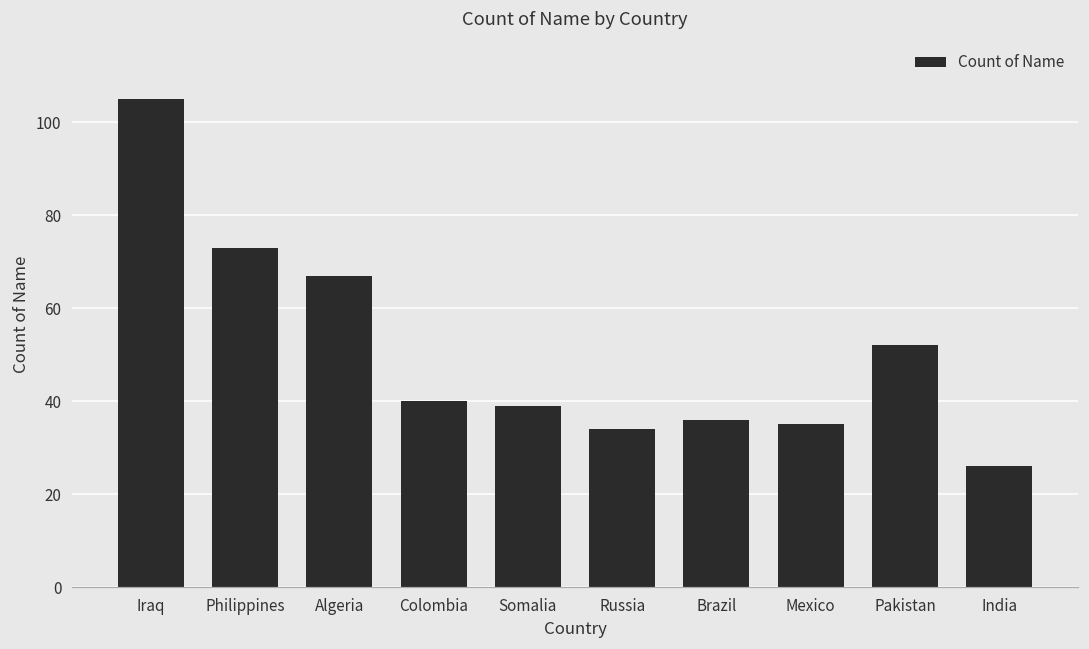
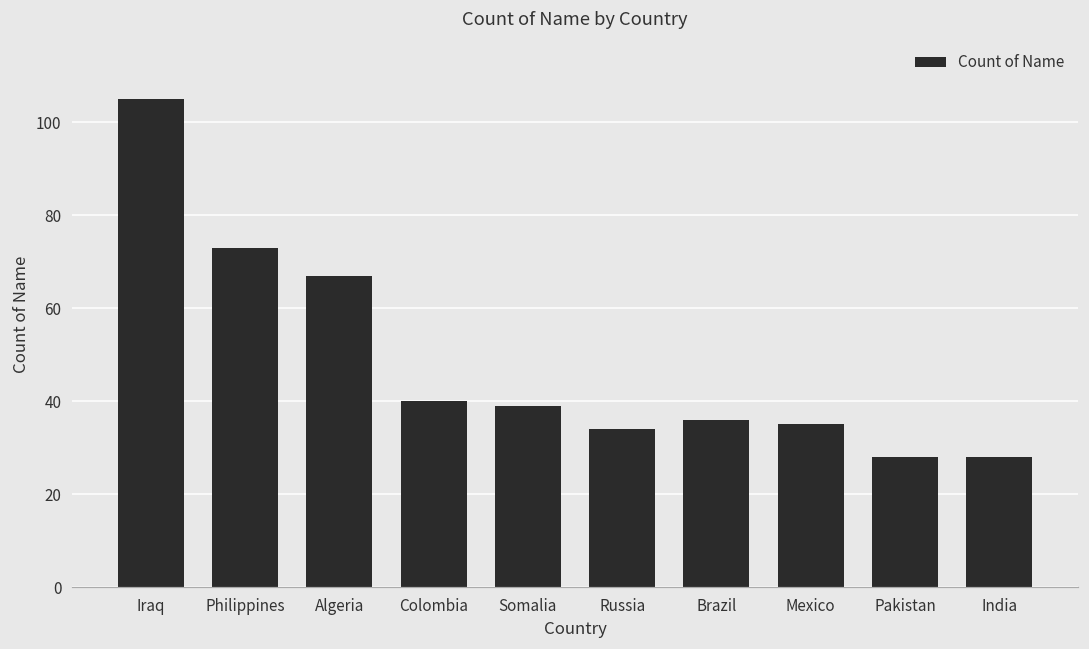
  {
    "Iraq": 105,
    "Philippines": 73,
    "Algeria": 67,
    "Colombia": 40,
    "Somalia": 39,
    "Russia": 34,
    "Brazil": 36,
    "Mexico": 35,
-   "Pakistan": 52,
-   "India": 26
+   "Pakistan": 28,
+   "India": 28
  }
